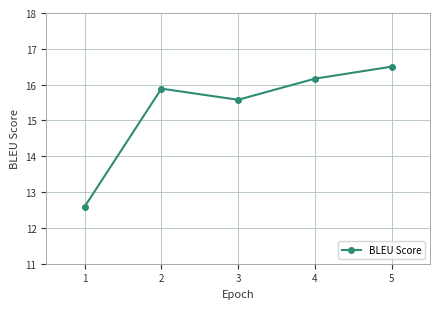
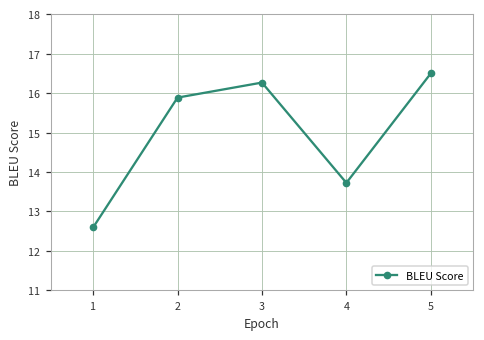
  {
    "1": 12.6,
    "2": 15.9,
-   "3": 15.6,
-   "4": 16.2,
+   "3": 16.3,
+   "4": 13.7,
    "5": 16.5
  }
